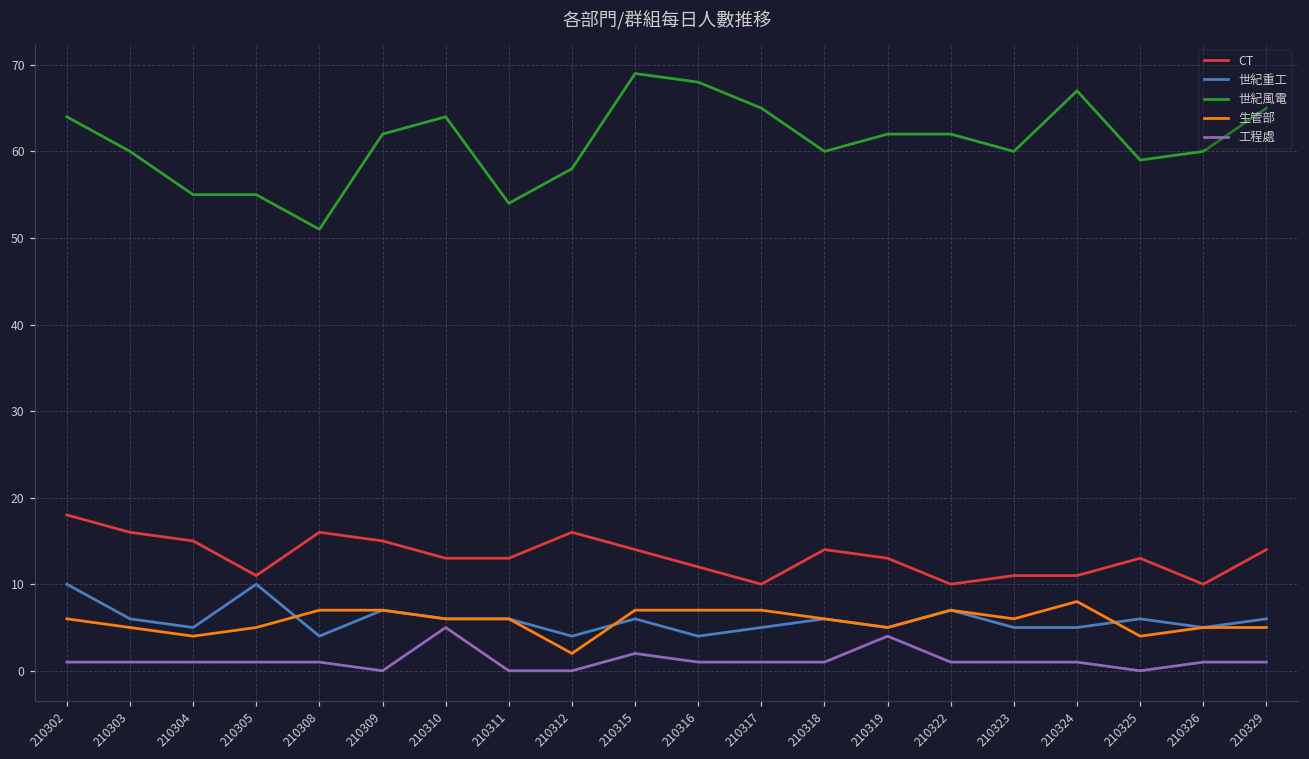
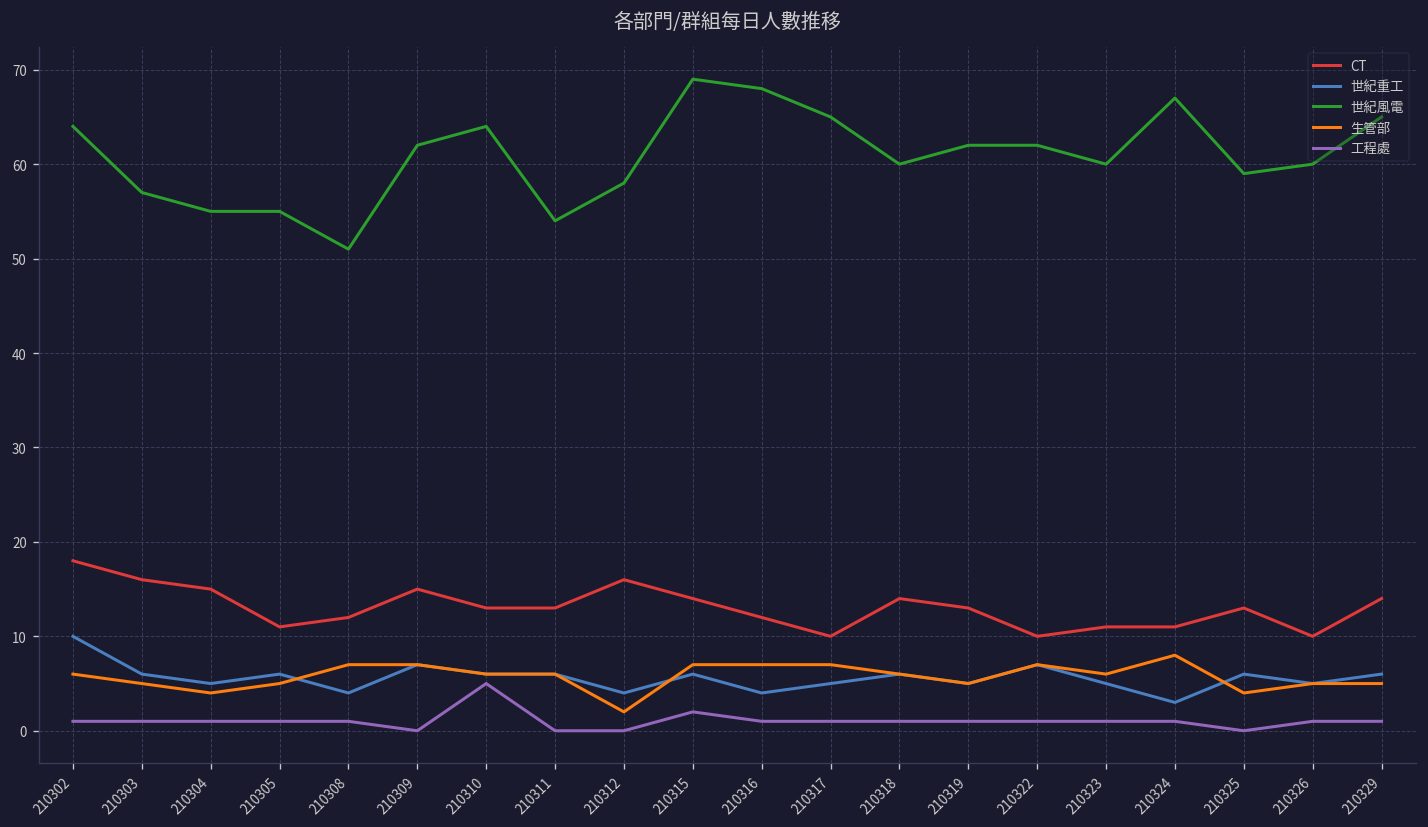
  {
    "CT": {
      "210302": 18,
      "210303": 16,
      "210304": 15,
      "210305": 11,
-     "210308": 16,
+     "210308": 12,
      "210309": 15,
      "210310": 13,
      "210311": 13,
      "210312": 16,
      "210315": 14,
      "210316": 12,
      "210317": 10,
      "210318": 14,
      "210319": 13,
      "210322": 10,
      "210323": 11,
      "210324": 11,
      "210325": 13,
      "210326": 10,
      "210329": 14
    },
    "世紀重工": {
      "210302": 10,
      "210303": 6,
      "210304": 5,
-     "210305": 10,
+     "210305": 6,
      "210308": 4,
      "210312": 4,
      "210315": 6,
      "210316": 4,
      "210317": 5,
      "210323": 5,
-     "210324": 5,
+     "210324": 3,
      "210325": 6,
      "210329": 6
    },
    "世紀風電": {
      "210302": 64,
-     "210303": 60,
+     "210303": 57,
      "210304": 55,
      "210305": 55,
      "210308": 51,
      "210309": 62,
      "210310": 64,
      "210311": 54,
      "210312": 58,
      "210315": 69,
      "210316": 68,
      "210317": 65,
      "210318": 60,
      "210319": 62,
      "210322": 62,
      "210323": 60,
      "210324": 67,
      "210325": 59,
      "210326": 60
    },
    "生管部": {
      "210302": 6,
      "210303": 5,
      "210304": 4,
      "210305": 5,
      "210308": 7,
      "210312": 2,
      "210315": 7,
      "210316": 7,
      "210317": 7,
      "210323": 6,
      "210324": 8,
      "210325": 4,
      "210329": 5
    },
    "工程處": {
      "210302": 1,
      "210303": 1,
      "210304": 1,
      "210305": 1,
      "210308": 1,
      "210309": 0,
      "210310": 5,
      "210311": 0,
      "210312": 0,
      "210315": 2,
      "210316": 1,
      "210317": 1,
      "210318": 1,
-     "210319": 4,
+     "210319": 1,
      "210322": 1,
      "210323": 1,
      "210324": 1,
      "210325": 0,
      "210326": 1,
      "210329": 1
    }
  }
